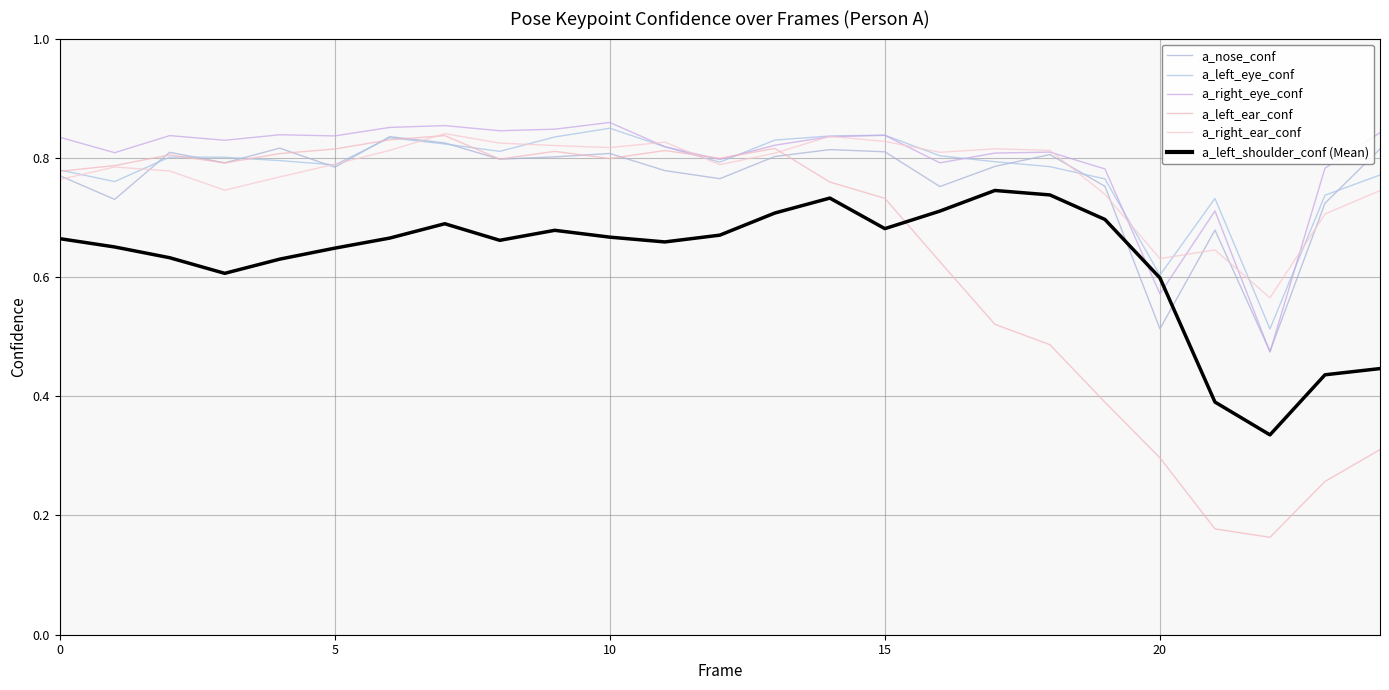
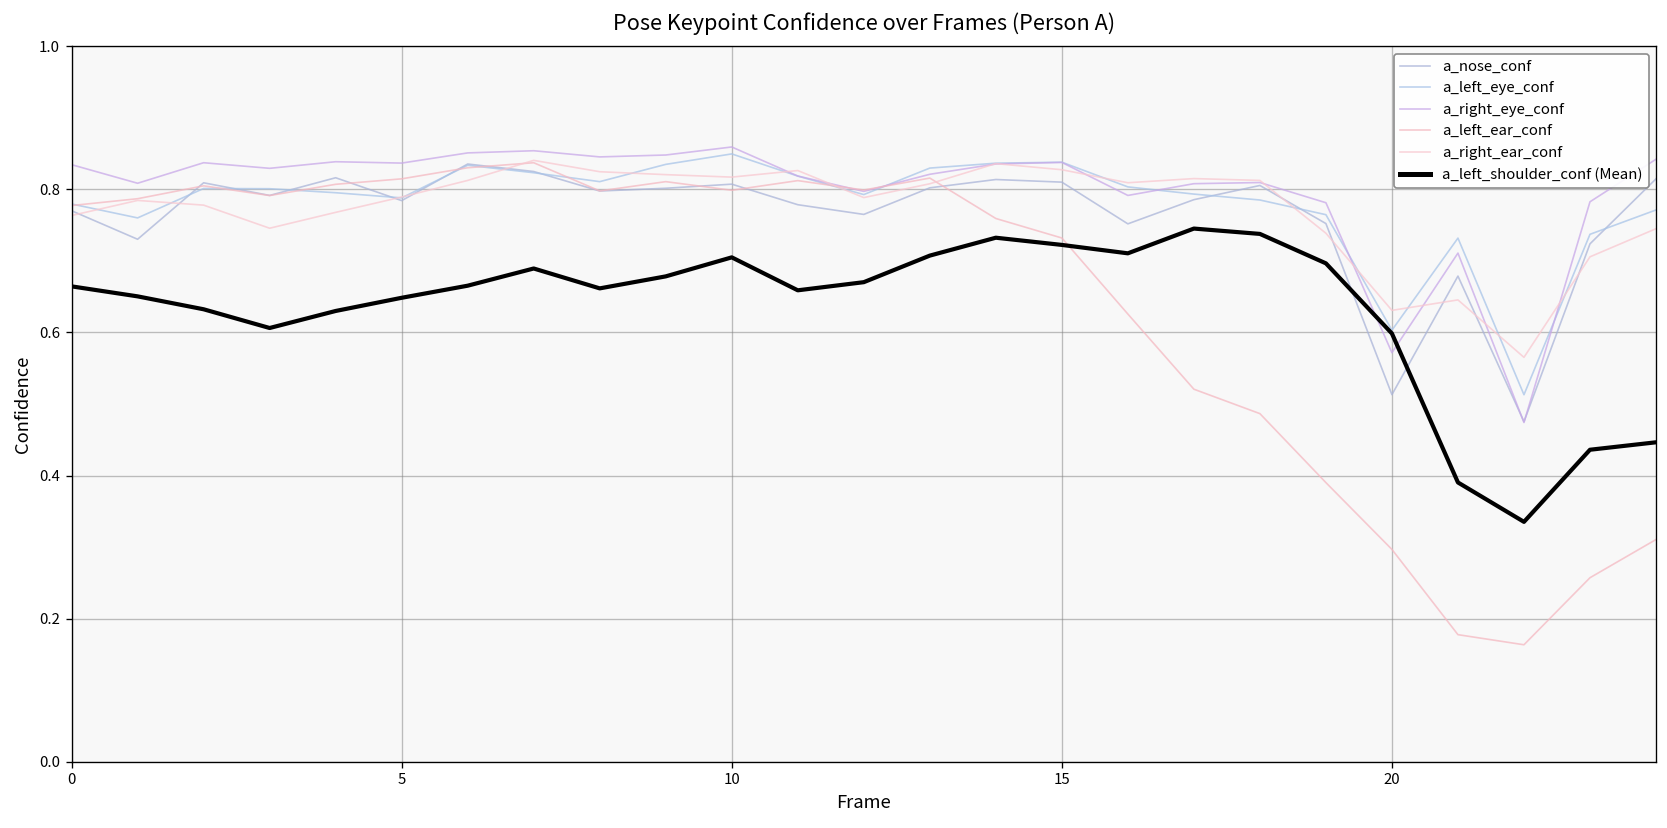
  {
    "a_left_shoulder_conf (Mean)": {
      "0": 0.66,
      "5": 0.65,
-     "10": 0.67,
-     "15": 0.68,
+     "10": 0.70,
+     "15": 0.72,
      "20": 0.60
    }
  }
